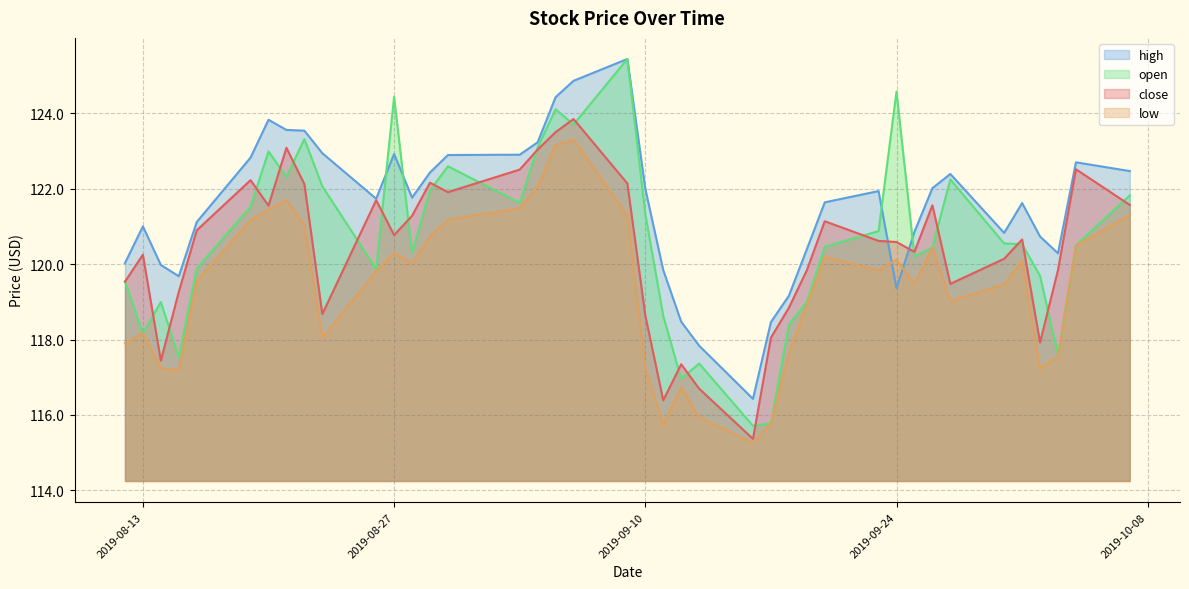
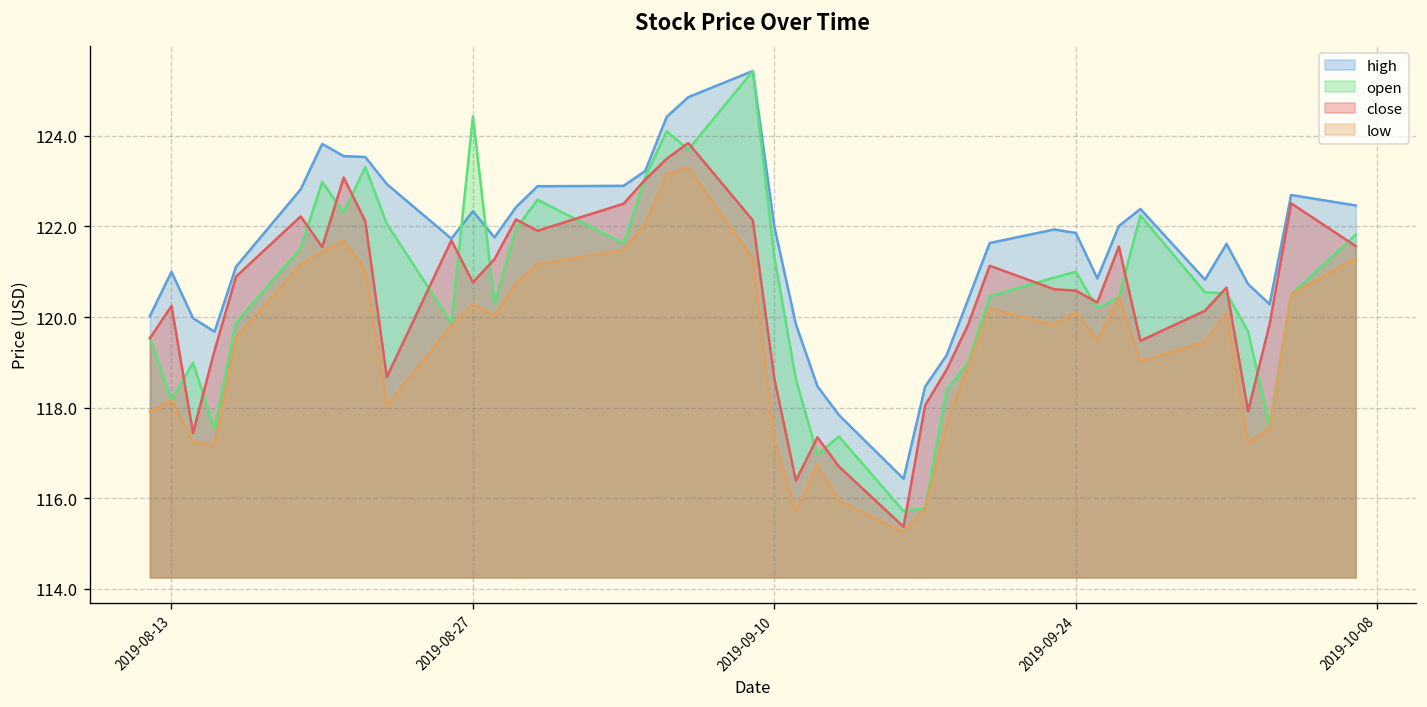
  {
    "high": {
      "2019-08-13": 121.0,
-     "2019-08-27": 122.9,
+     "2019-08-27": 122.3,
      "2019-09-10": 122.0,
-     "2019-09-24": 119.4
+     "2019-09-24": 121.9
    },
    "open": {
      "2019-08-27": 124.4,
      "2019-09-10": 121.3,
-     "2019-09-24": 124.6
+     "2019-09-24": 121.0
    }
  }
